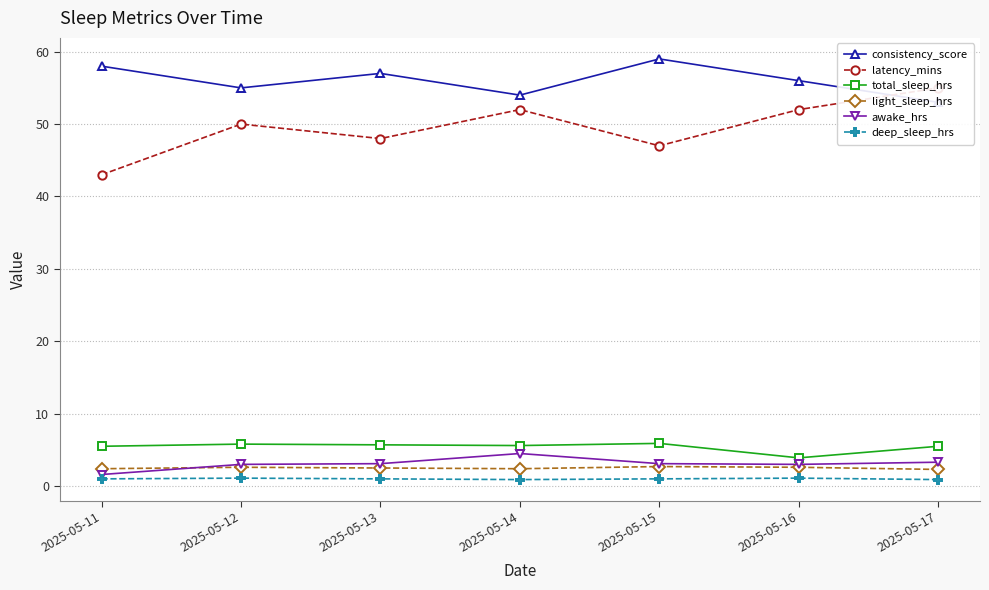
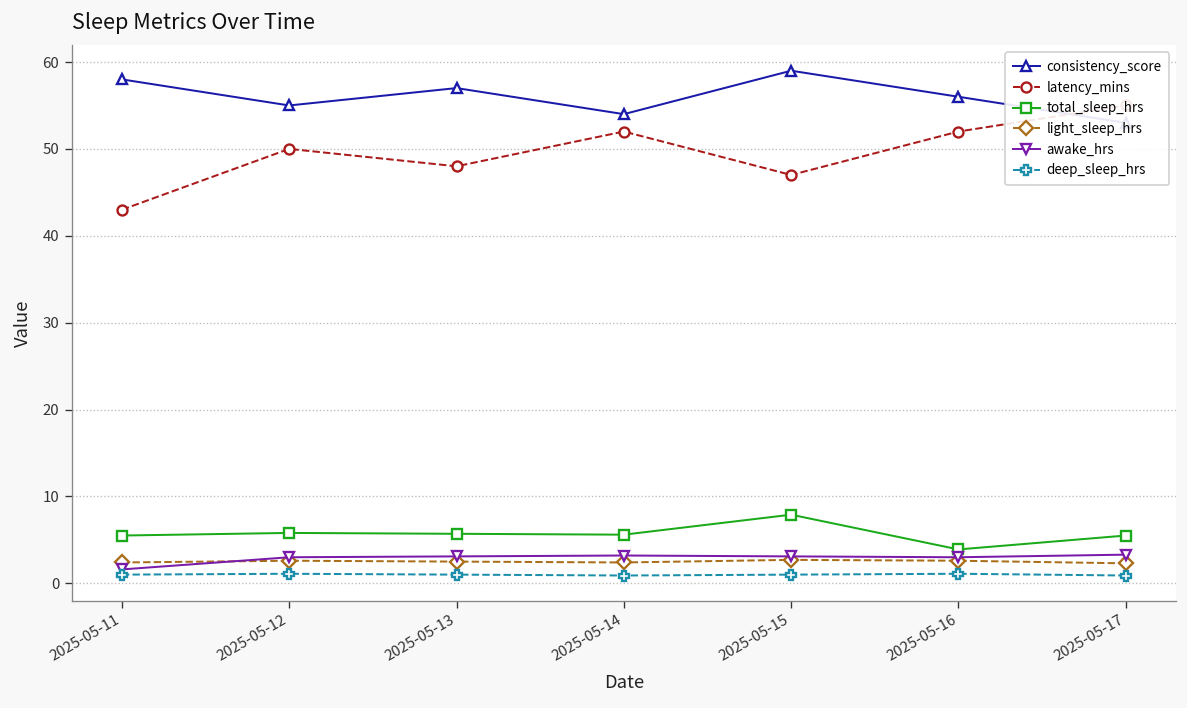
  {
    "consistency_score": {
      "2025-05-11": 58,
      "2025-05-12": 55,
      "2025-05-13": 57,
      "2025-05-14": 54,
      "2025-05-15": 59,
      "2025-05-16": 56
    },
    "latency_mins": {
      "2025-05-11": 43,
      "2025-05-12": 50,
      "2025-05-13": 48,
      "2025-05-14": 52,
      "2025-05-15": 47,
      "2025-05-16": 52
    },
    "total_sleep_hrs": {
      "2025-05-11": 6,
      "2025-05-12": 6,
      "2025-05-13": 6,
      "2025-05-14": 6,
-     "2025-05-15": 6,
+     "2025-05-15": 8,
      "2025-05-16": 4,
      "2025-05-17": 6
    },
    "light_sleep_hrs": {
      "2025-05-11": 2,
      "2025-05-12": 3,
      "2025-05-13": 3,
      "2025-05-14": 2,
      "2025-05-15": 3,
      "2025-05-16": 3,
      "2025-05-17": 2
    },
    "awake_hrs": {
      "2025-05-11": 2,
      "2025-05-12": 3,
      "2025-05-13": 3,
-     "2025-05-14": 5,
+     "2025-05-14": 3,
      "2025-05-15": 3,
      "2025-05-16": 3,
      "2025-05-17": 3
    },
    "deep_sleep_hrs": {
      "2025-05-11": 1,
      "2025-05-12": 1,
      "2025-05-13": 1,
      "2025-05-14": 1,
      "2025-05-15": 1,
      "2025-05-16": 1,
      "2025-05-17": 1
    }
  }
